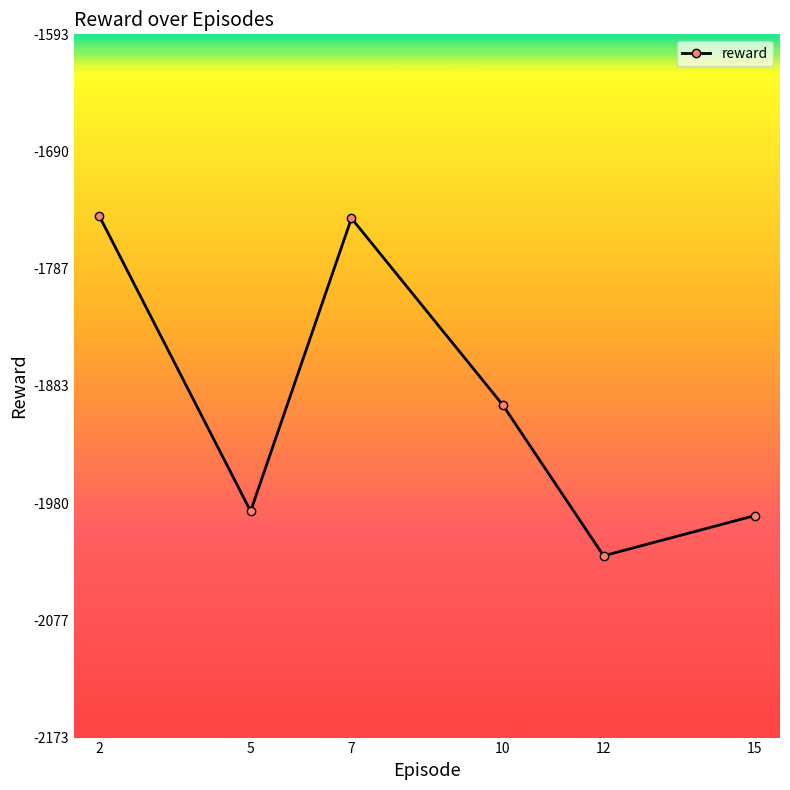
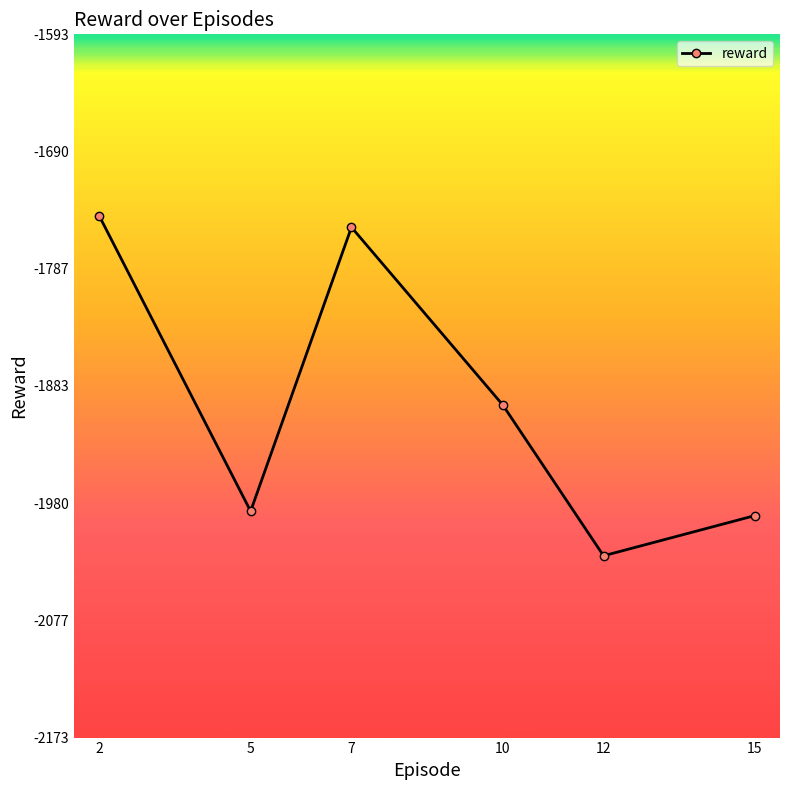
  {
    "2": -1744,
    "5": -1987,
-   "7": -1746,
+   "7": -1753,
    "10": -1899,
    "12": -2024,
    "15": -1991
  }
